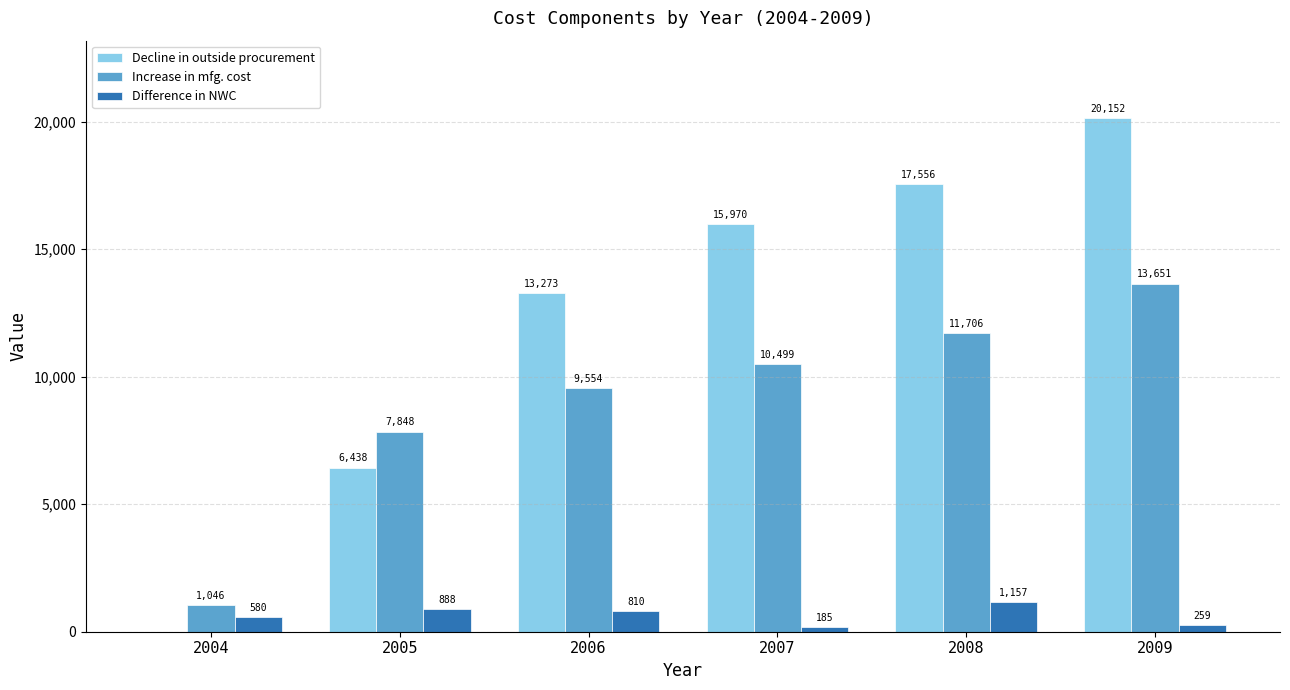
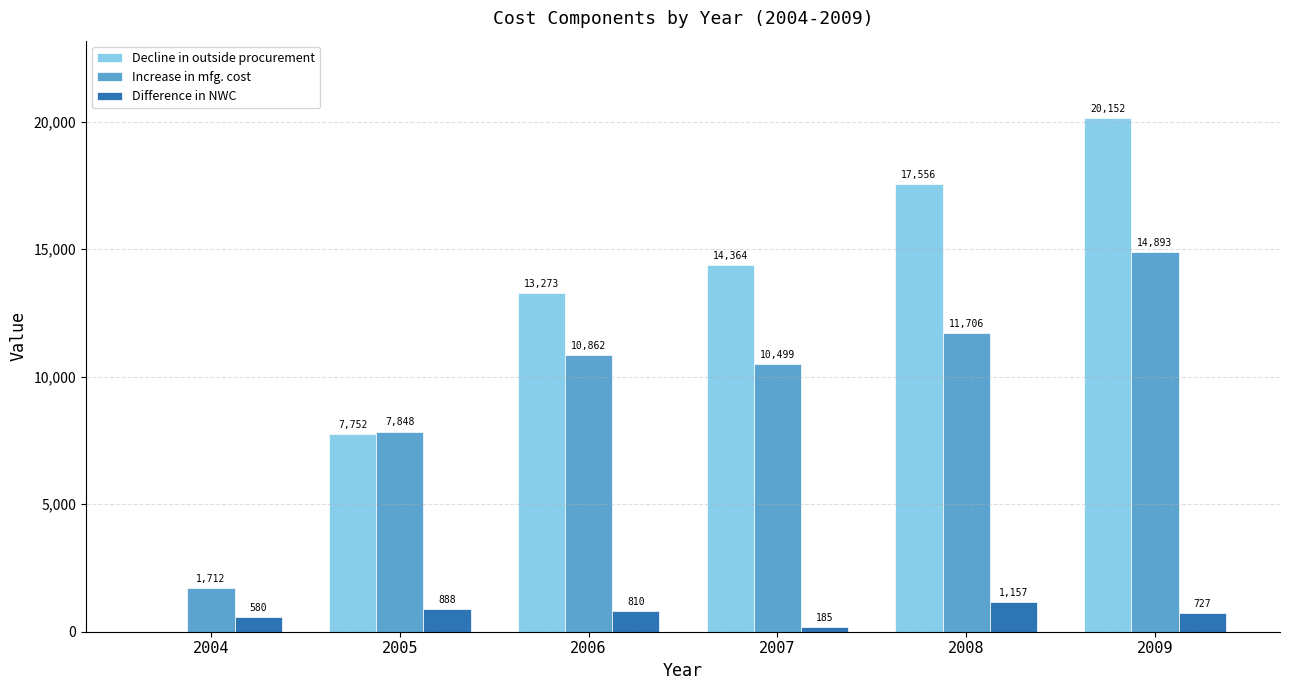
  {
    "Decline in outside procurement": {
-     "2005": "6,438",
+     "2005": "7,752",
      "2006": "13,273",
-     "2007": "15,970",
+     "2007": "14,364",
      "2008": "17,556",
      "2009": "20,152"
    },
    "Increase in mfg. cost": {
-     "2004": "1,046",
+     "2004": "1,712",
      "2005": "7,848",
-     "2006": "9,554",
+     "2006": "10,862",
      "2007": "10,499",
      "2008": "11,706",
-     "2009": "13,651"
+     "2009": "14,893"
    },
    "Difference in NWC": {
      "2004": "580",
      "2005": "888",
      "2006": "810",
      "2007": "185",
      "2008": "1,157",
-     "2009": "259"
+     "2009": "727"
    }
  }
